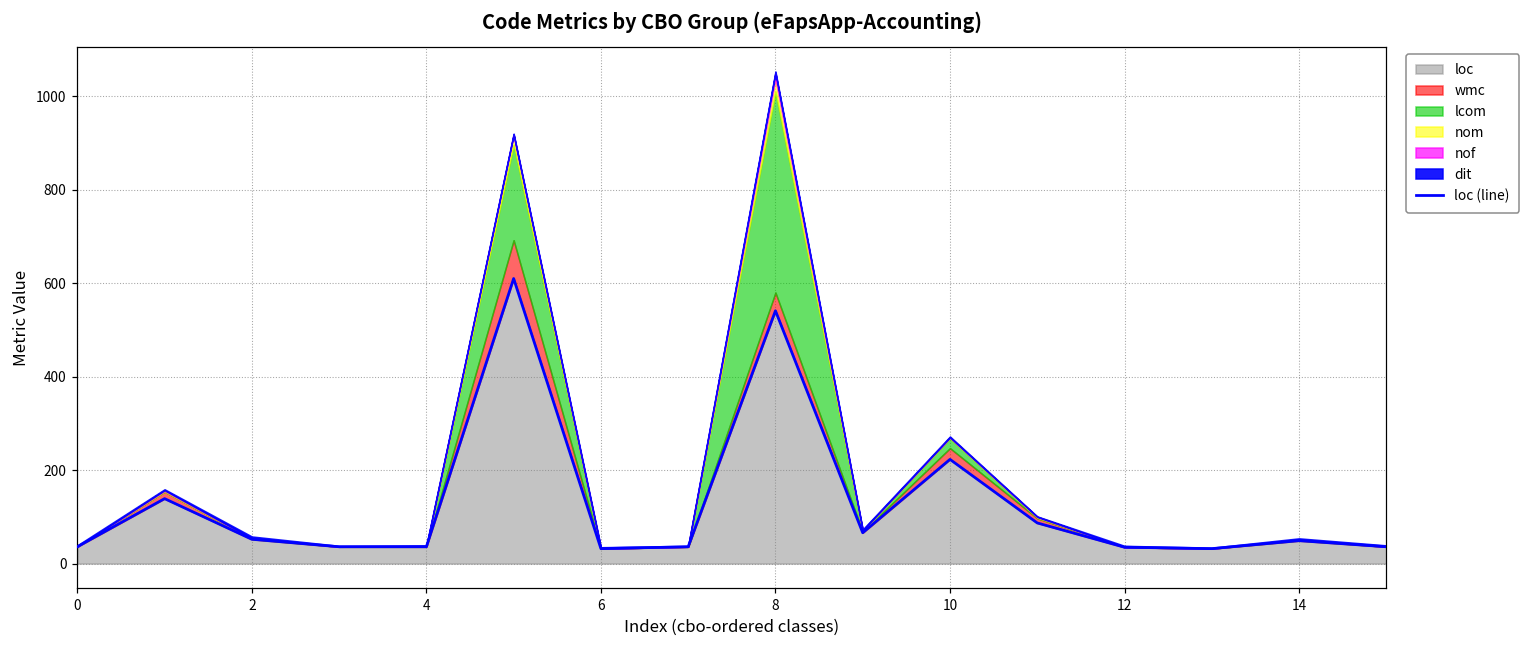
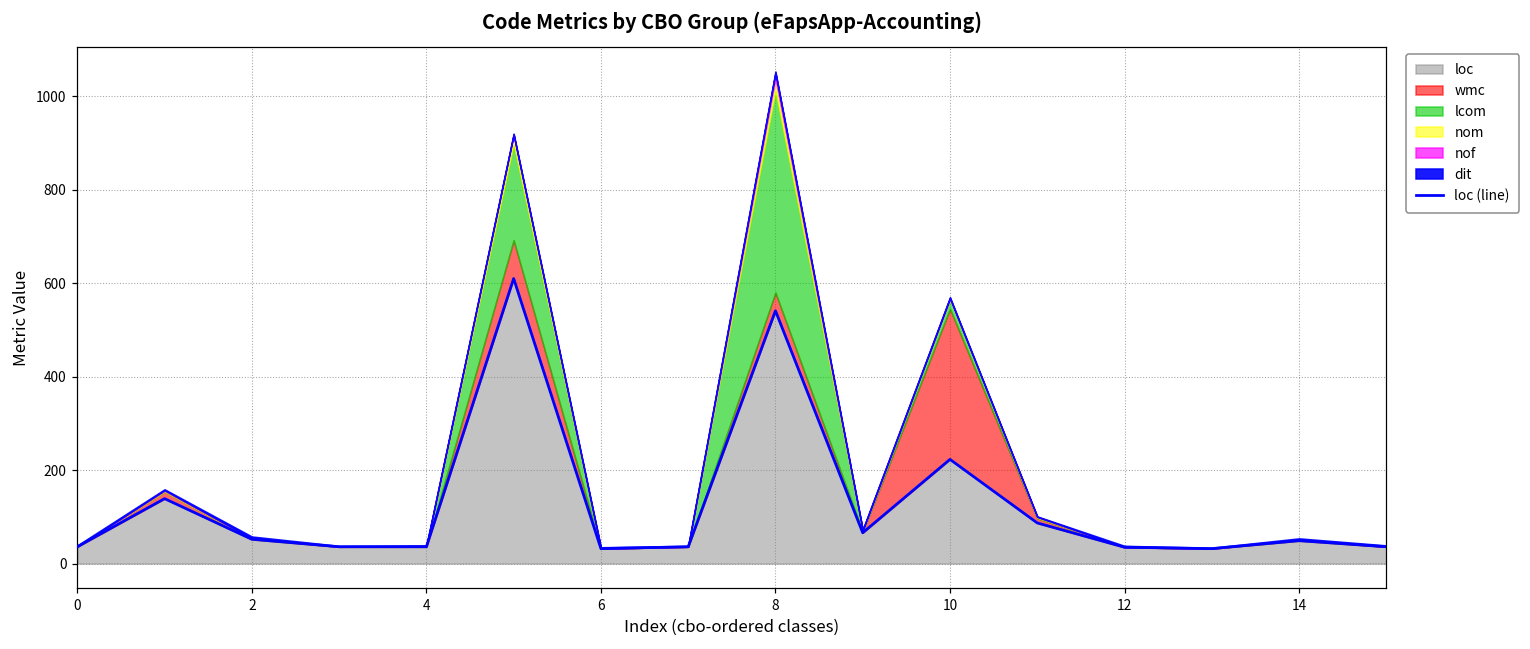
  {
    "loc": {
      "8": 540,
      "10": 220
    },
    "wmc": {
      "8": 40,
-     "10": 20
+     "10": 320
    },
    "lcom": {
      "8": 430
    },
    "nom": {
      "8": 30
    }
  }
